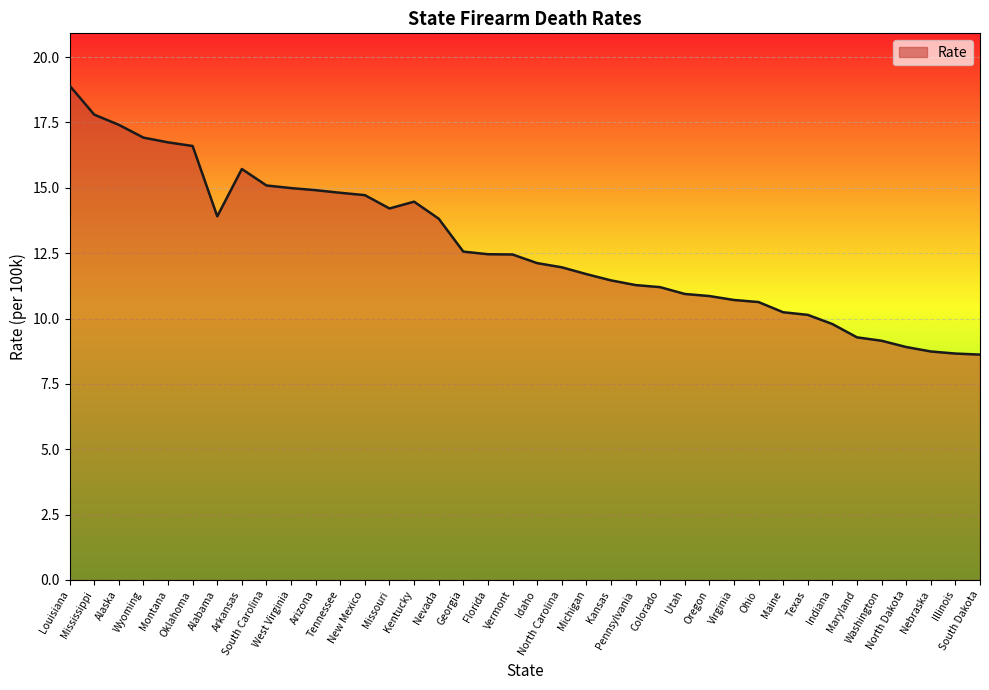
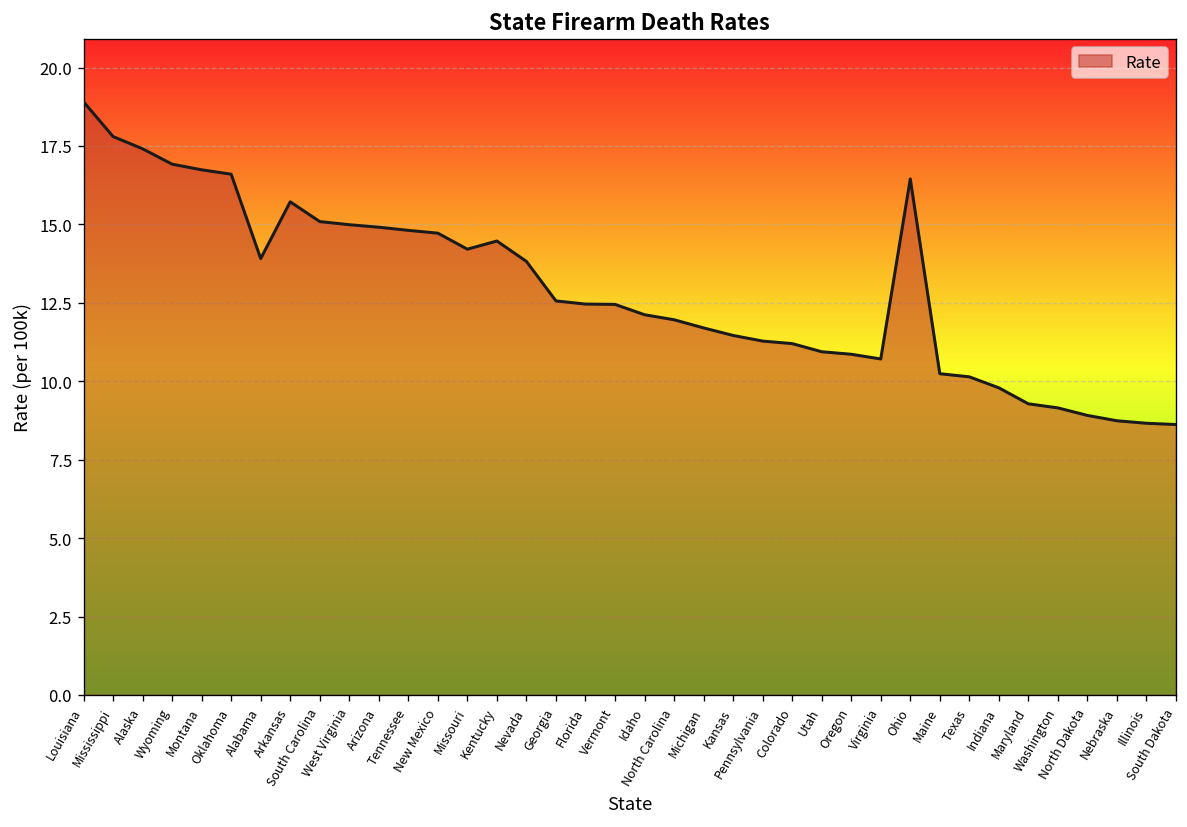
  {
    "Louisiana": 18.9,
    "Mississippi": 17.8,
    "Alaska": 17.4,
    "Wyoming": 16.9,
    "Montana": 16.7,
    "Oklahoma": 16.6,
    "Alabama": 13.9,
    "Arkansas": 15.7,
    "South Carolina": 15.1,
    "West Virginia": 15.0,
    "Arizona": 14.9,
    "Tennessee": 14.8,
    "New Mexico": 14.7,
    "Missouri": 14.2,
    "Kentucky": 14.5,
    "Nevada": 13.8,
    "Georgia": 12.6,
    "Florida": 12.5,
    "Vermont": 12.5,
    "Idaho": 12.1,
    "North Carolina": 12.0,
    "Michigan": 11.7,
    "Kansas": 11.5,
    "Pennsylvania": 11.3,
    "Colorado": 11.2,
    "Utah": 10.9,
    "Oregon": 10.9,
    "Virginia": 10.7,
-   "Ohio": 10.6,
+   "Ohio": 16.5,
    "Maine": 10.2,
    "Texas": 10.1,
    "Indiana": 9.8,
    "Maryland": 9.3,
    "Washington": 9.2,
    "North Dakota": 8.9,
    "Nebraska": 8.7,
    "Illinois": 8.7,
    "South Dakota": 8.6
  }
